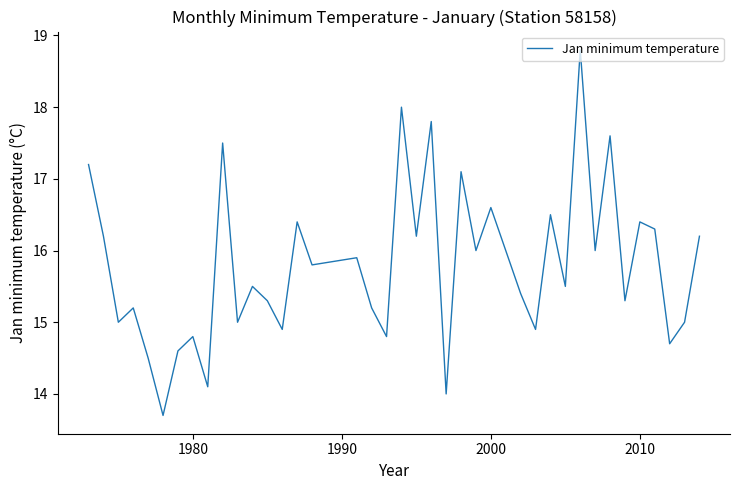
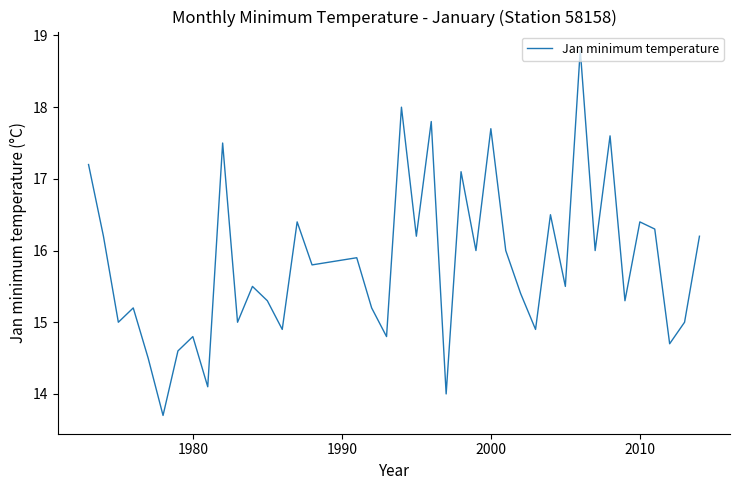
  {
    "1980": 14.8,
-   "2000": 16.6,
+   "2000": 17.7,
    "2010": 16.4
  }
